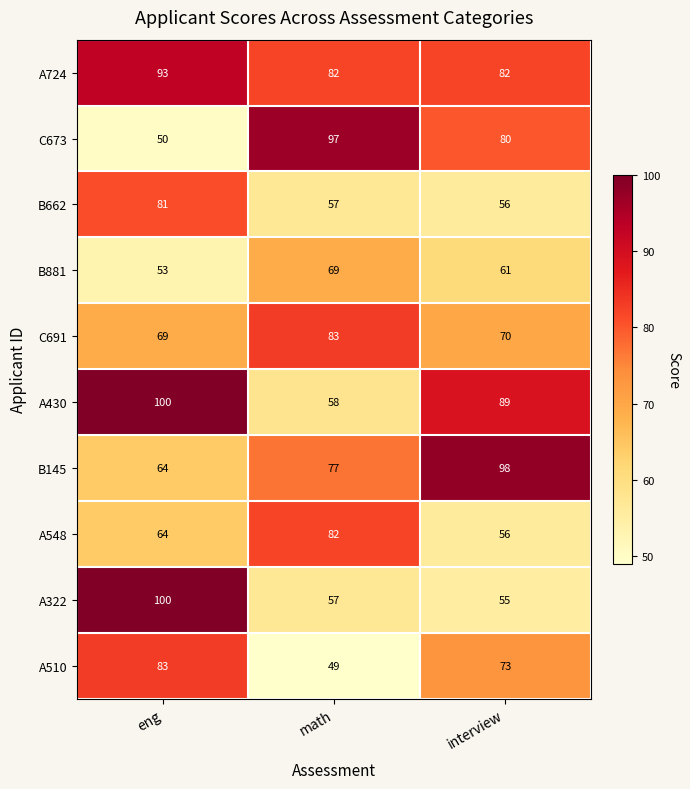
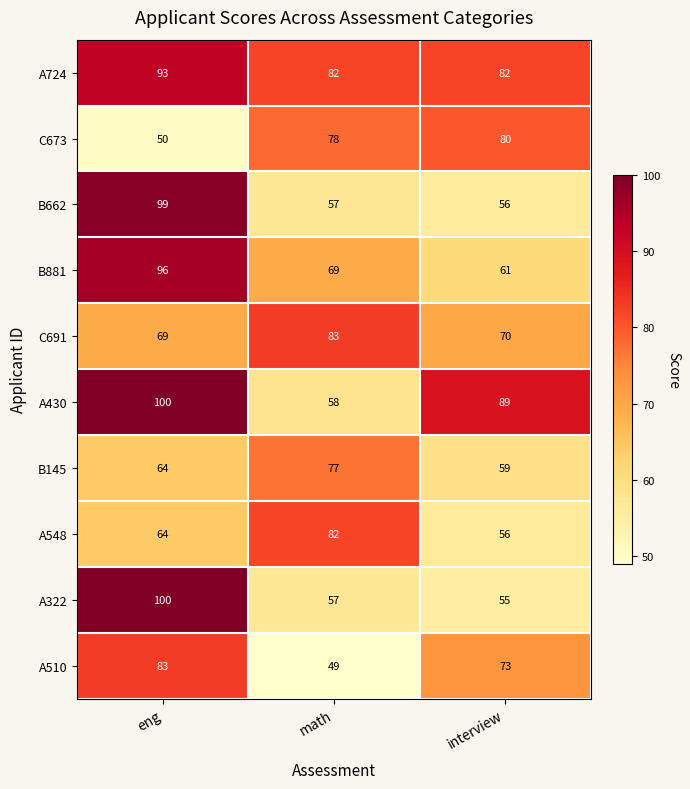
  {
    "A724": {
      "eng": 93,
      "math": 82,
      "interview": 82
    },
    "C673": {
      "eng": 50,
-     "math": 97,
+     "math": 78,
      "interview": 80
    },
    "B662": {
-     "eng": 81,
+     "eng": 99,
      "math": 57,
      "interview": 56
    },
    "B881": {
-     "eng": 53,
+     "eng": 96,
      "math": 69,
      "interview": 61
    },
    "C691": {
      "eng": 69,
      "math": 83,
      "interview": 70
    },
    "A430": {
      "eng": 100,
      "math": 58,
      "interview": 89
    },
    "B145": {
      "eng": 64,
      "math": 77,
-     "interview": 98
+     "interview": 59
    },
    "A548": {
      "eng": 64,
      "math": 82,
      "interview": 56
    },
    "A322": {
      "eng": 100,
      "math": 57,
      "interview": 55
    },
    "A510": {
      "eng": 83,
      "math": 49,
      "interview": 73
    }
  }
